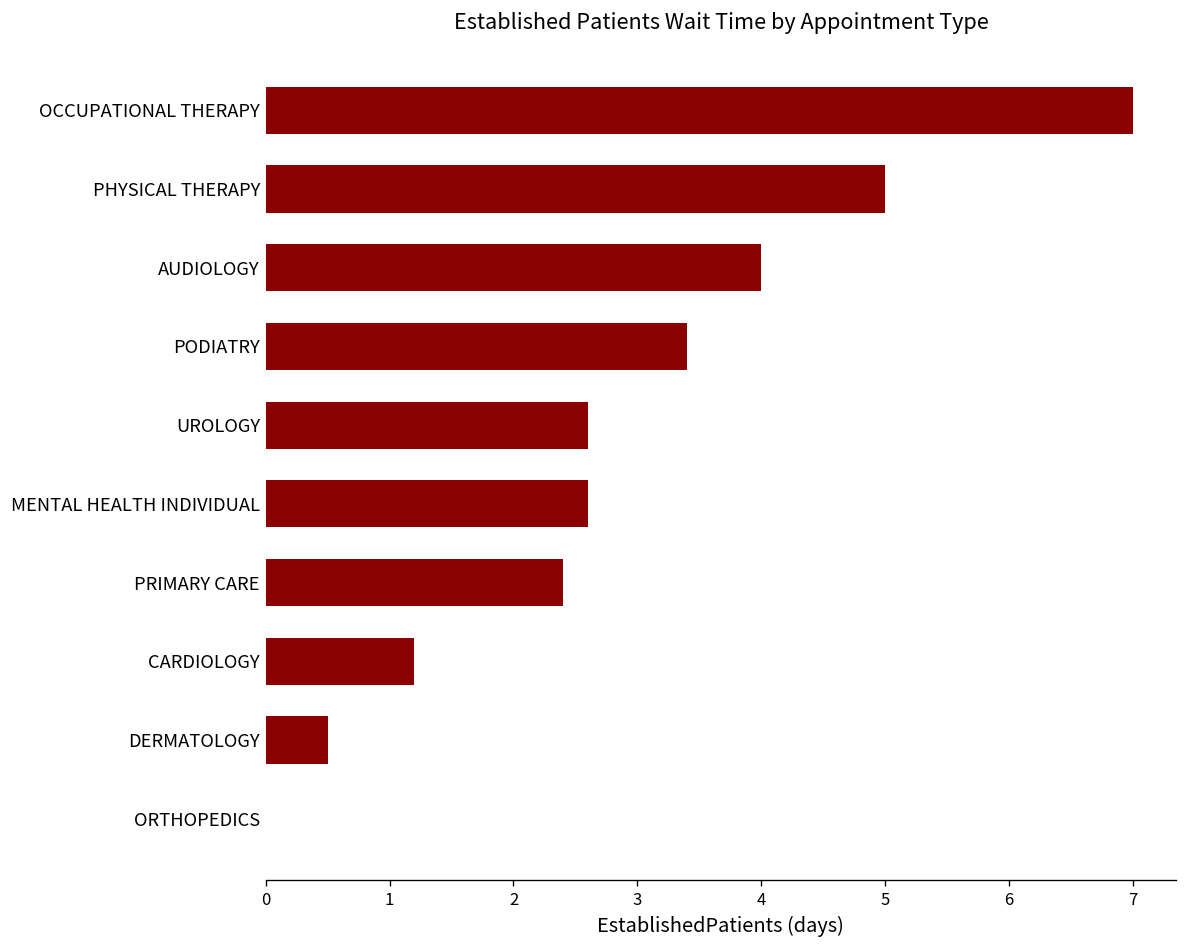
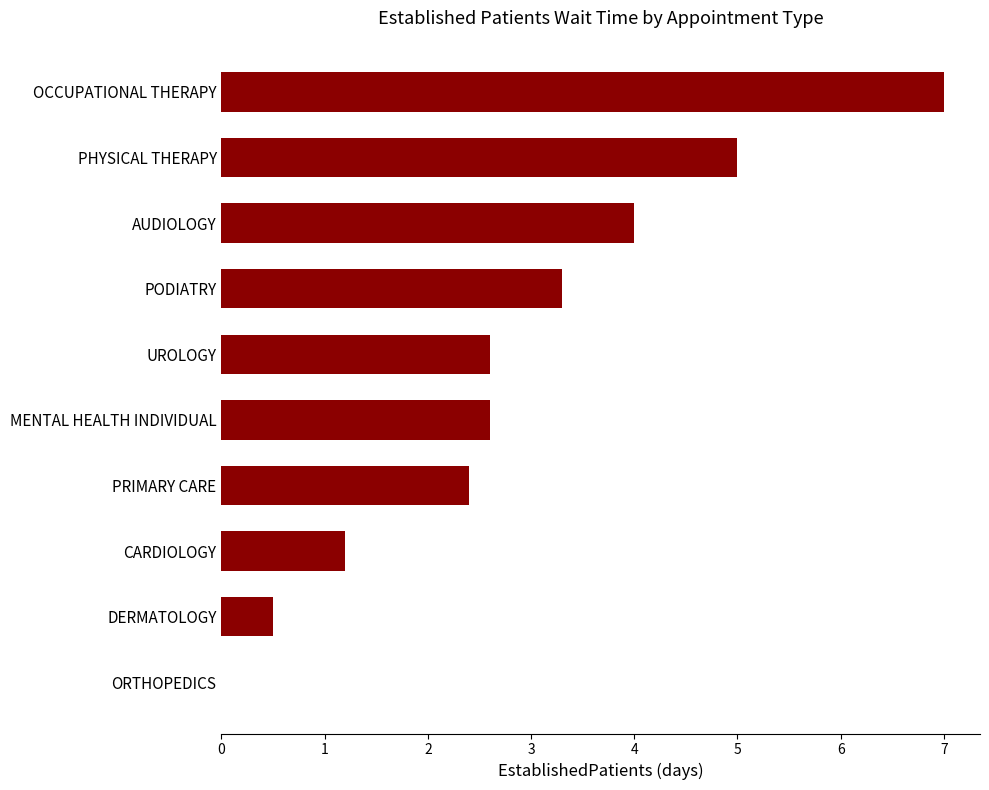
  {
    "OCCUPATIONAL THERAPY": 7.0,
    "PHYSICAL THERAPY": 5.0,
    "AUDIOLOGY": 4.0,
-   "PODIATRY": 3.4,
+   "PODIATRY": 3.3,
    "UROLOGY": 2.6,
    "MENTAL HEALTH INDIVIDUAL": 2.6,
    "PRIMARY CARE": 2.4,
    "CARDIOLOGY": 1.2,
    "DERMATOLOGY": 0.5,
    "ORTHOPEDICS": 0.0
  }
